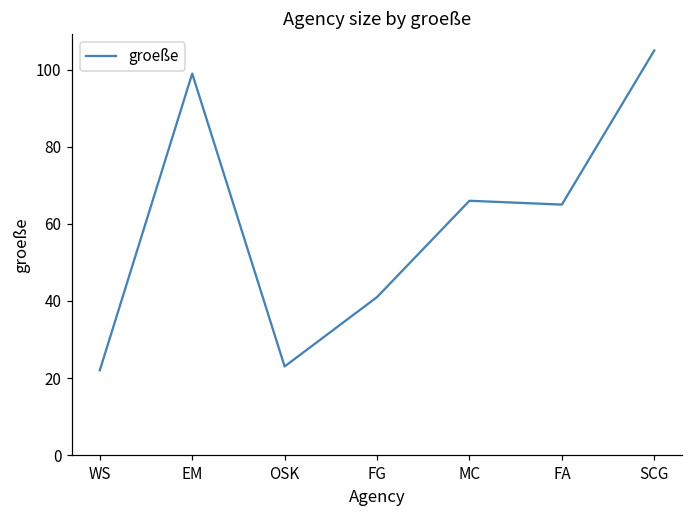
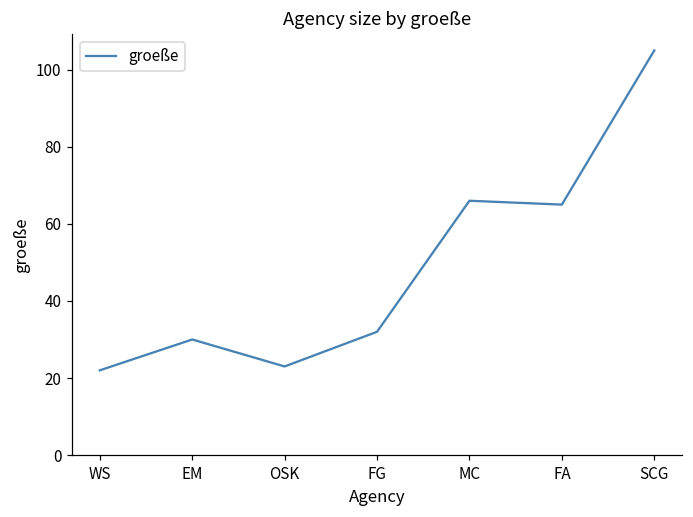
  {
    "WS": 22,
-   "EM": 99,
+   "EM": 30,
    "OSK": 23,
-   "FG": 41,
+   "FG": 32,
    "MC": 66,
    "FA": 65,
    "SCG": 105
  }
